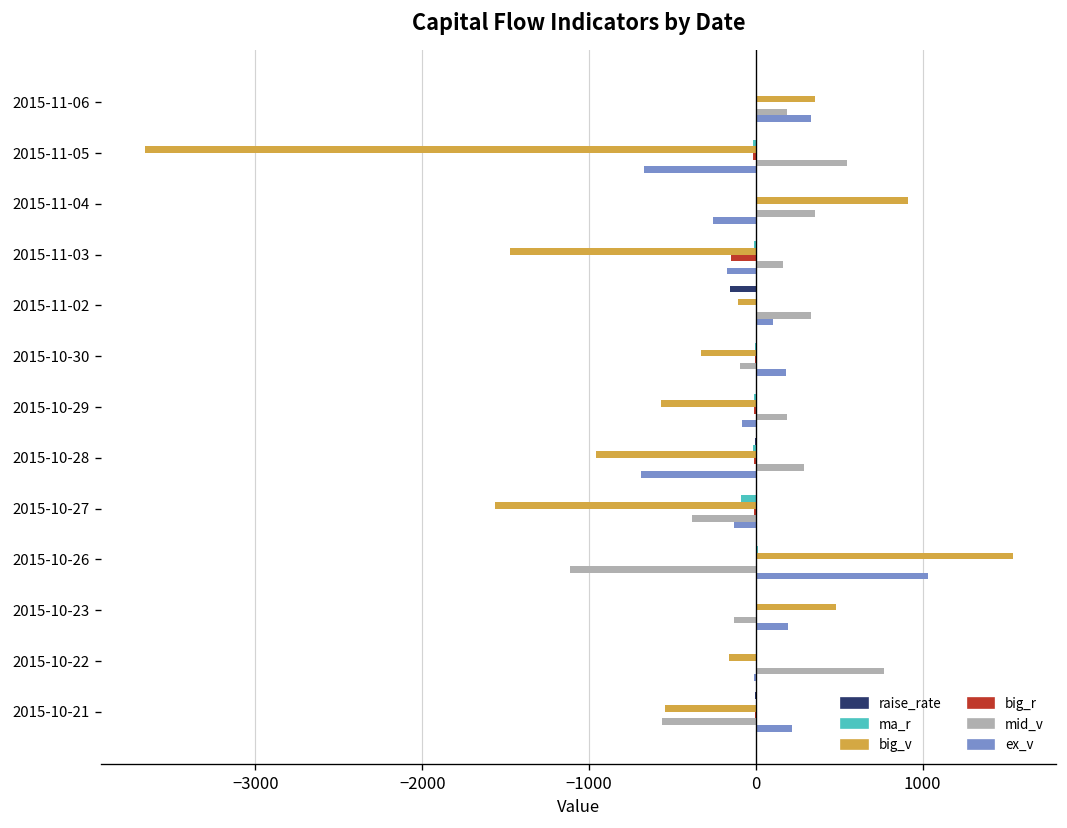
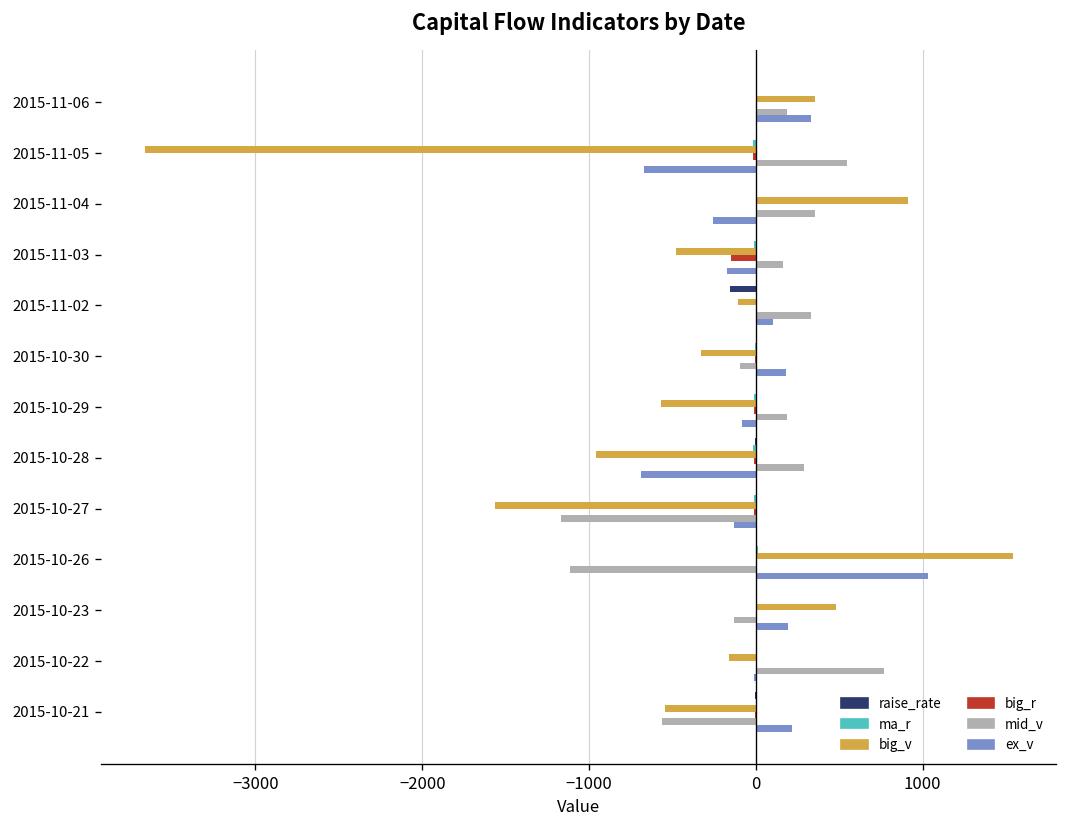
  {
    "raise_rate": {
      "2015-11-02": -150
    },
    "ma_r": {
      "2015-11-05": -20,
-     "2015-10-27": -90
+     "2015-10-27": -10
    },
    "big_v": {
      "2015-11-06": 360,
      "2015-11-05": -3660,
      "2015-11-04": 910,
-     "2015-11-03": -1480,
+     "2015-11-03": -480,
      "2015-11-02": -110,
      "2015-10-30": -330,
      "2015-10-29": -570,
      "2015-10-28": -960,
      "2015-10-27": -1560,
      "2015-10-26": 1540,
      "2015-10-23": 480,
      "2015-10-22": -160,
      "2015-10-21": -550
    },
    "big_r": {
      "2015-11-03": -150
    },
    "mid_v": {
      "2015-11-06": 190,
      "2015-11-05": 540,
      "2015-11-04": 360,
      "2015-11-03": 160,
      "2015-11-02": 330,
      "2015-10-30": -90,
      "2015-10-29": 190,
      "2015-10-28": 290,
-     "2015-10-27": -380,
+     "2015-10-27": -1170,
      "2015-10-26": -1120,
      "2015-10-23": -130,
      "2015-10-22": 770,
      "2015-10-21": -560
    },
    "ex_v": {
      "2015-11-06": 330,
      "2015-11-05": -670,
      "2015-11-04": -260,
      "2015-11-03": -170,
      "2015-11-02": 100,
      "2015-10-30": 180,
      "2015-10-29": -80,
      "2015-10-28": -690,
      "2015-10-27": -130,
      "2015-10-26": 1030,
      "2015-10-23": 200,
      "2015-10-21": 220
    }
  }
